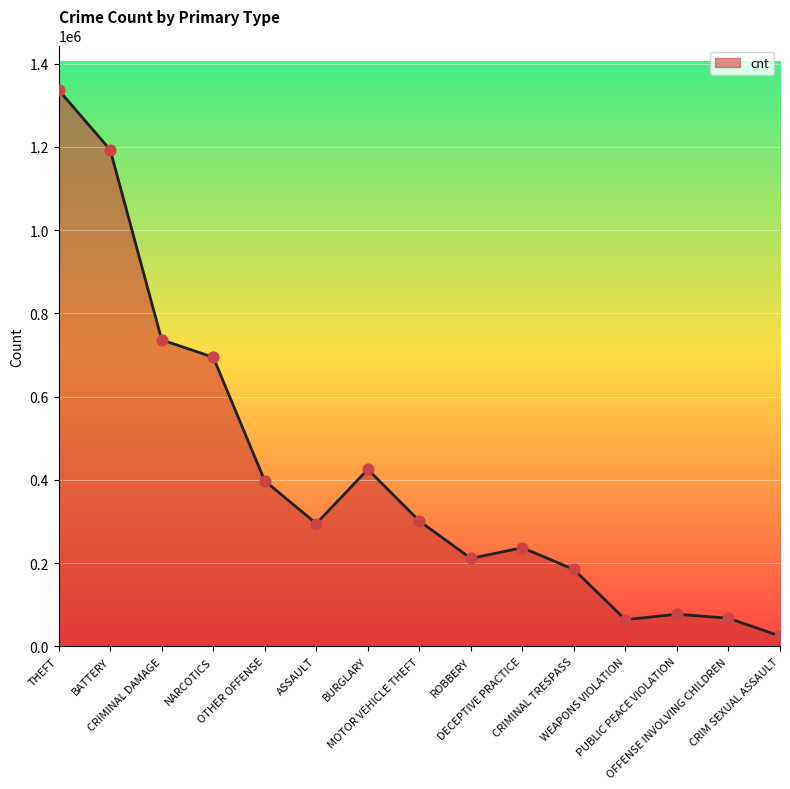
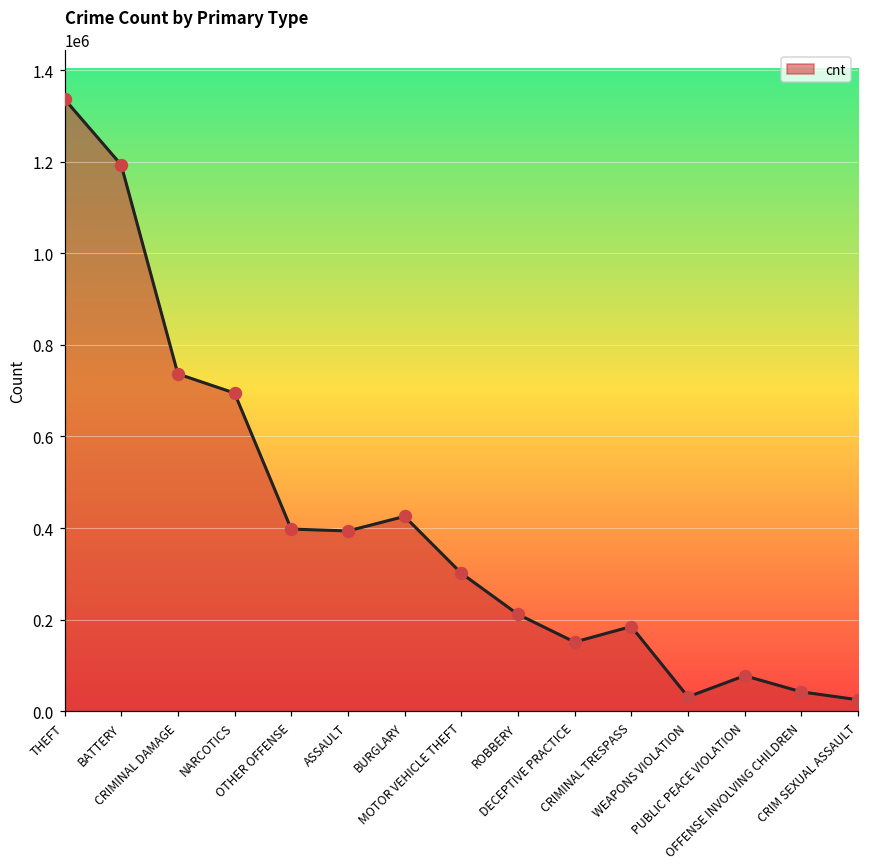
  {
    "THEFT": 1340000,
    "BATTERY": 1190000,
    "CRIMINAL DAMAGE": 740000,
    "NARCOTICS": 690000,
    "OTHER OFFENSE": 400000,
-   "ASSAULT": 300000,
+   "ASSAULT": 390000,
    "BURGLARY": 430000,
    "MOTOR VEHICLE THEFT": 300000,
    "ROBBERY": 210000,
-   "DECEPTIVE PRACTICE": 240000,
+   "DECEPTIVE PRACTICE": 150000,
    "CRIMINAL TRESPASS": 180000,
-   "WEAPONS VIOLATION": 60000,
+   "WEAPONS VIOLATION": 30000,
    "PUBLIC PEACE VIOLATION": 80000,
-   "OFFENSE INVOLVING CHILDREN": 70000,
+   "OFFENSE INVOLVING CHILDREN": 40000,
    "CRIM SEXUAL ASSAULT": 20000
  }
